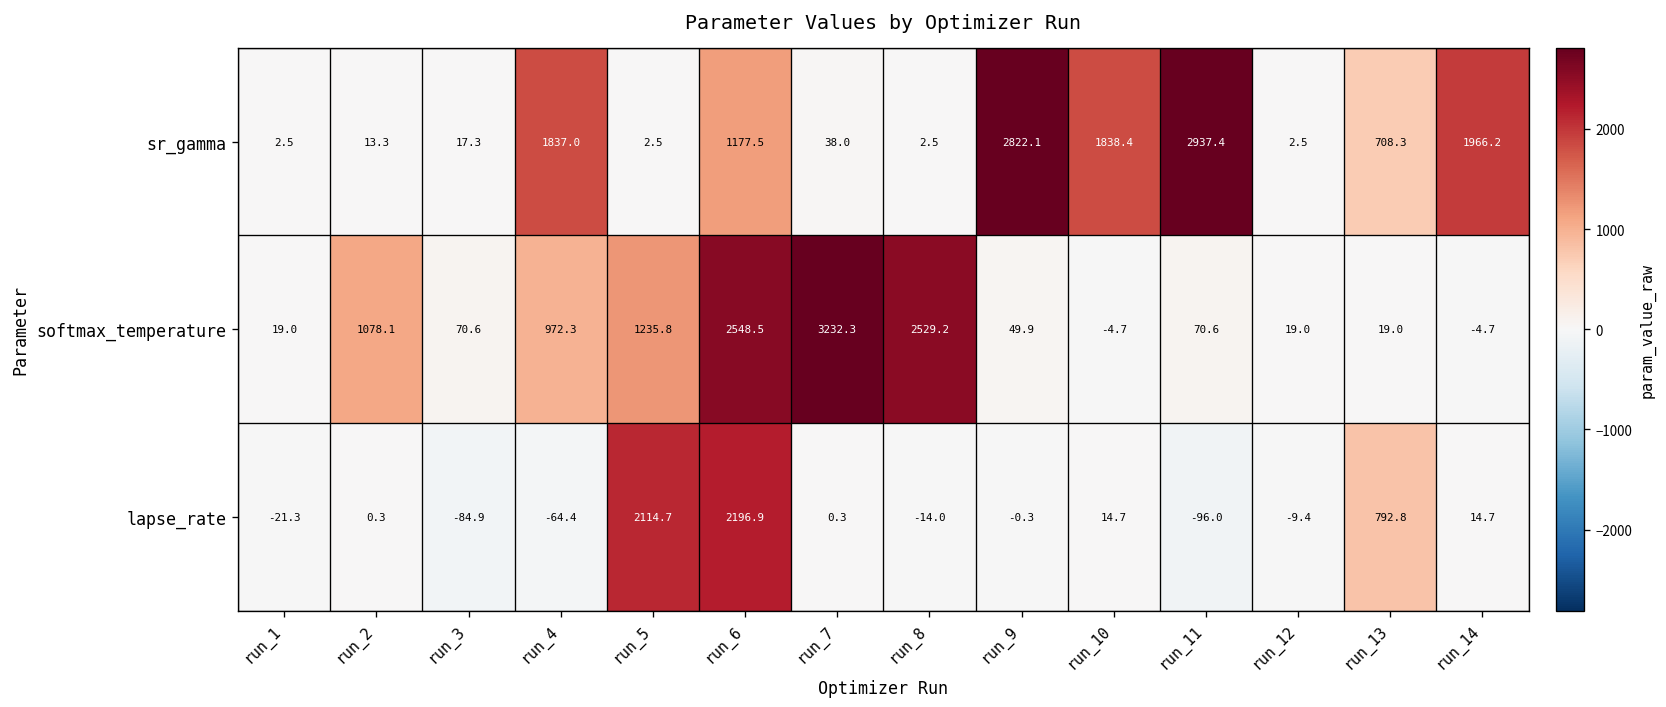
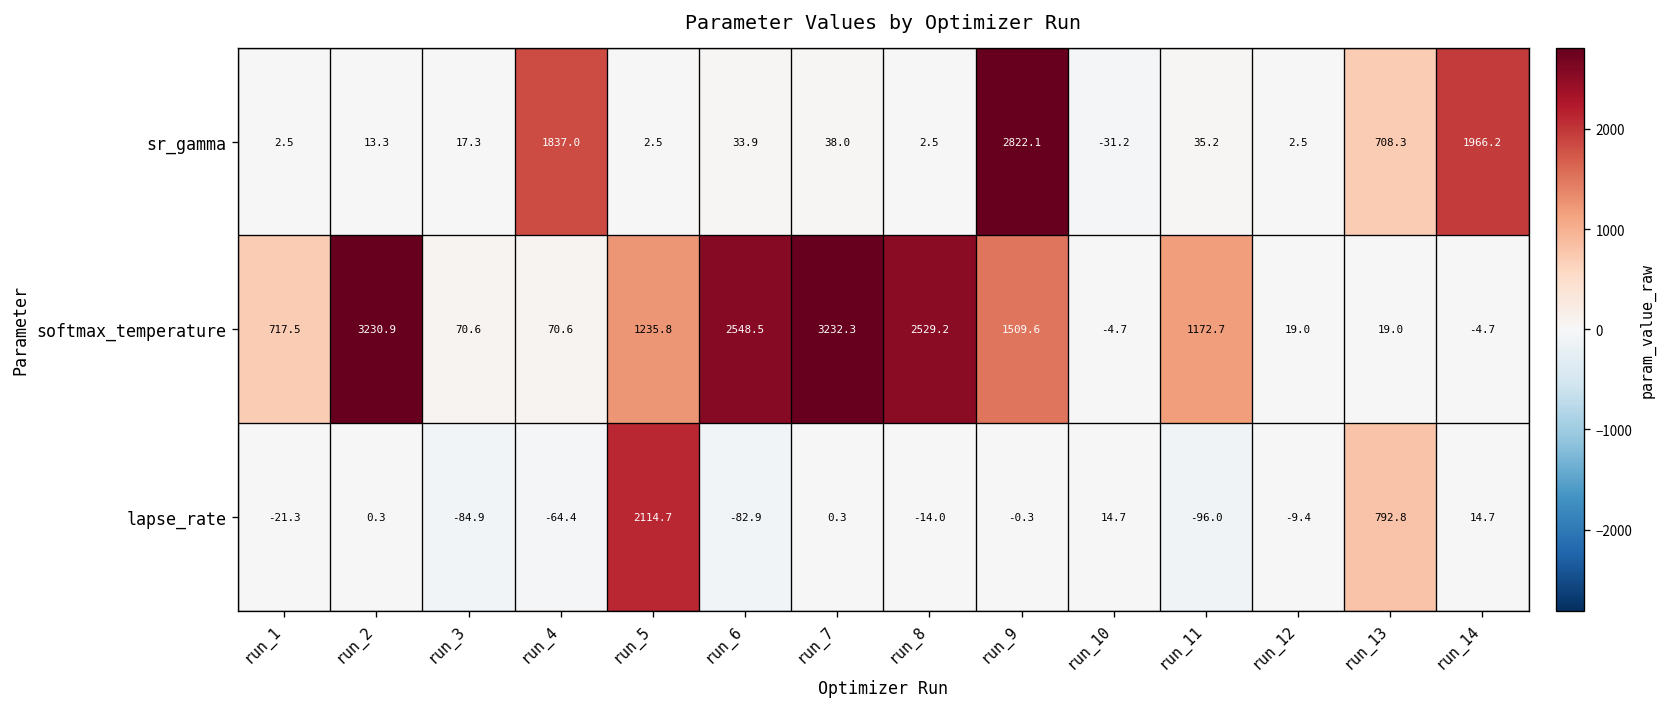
  {
    "sr_gamma": {
      "run_1": 2.5,
      "run_2": 13.3,
      "run_3": 17.3,
      "run_4": 1837.0,
      "run_5": 2.5,
-     "run_6": 1177.5,
+     "run_6": 33.9,
      "run_7": 38.0,
      "run_8": 2.5,
      "run_9": 2822.1,
-     "run_10": 1838.4,
-     "run_11": 2937.4,
+     "run_10": -31.2,
+     "run_11": 35.2,
      "run_12": 2.5,
      "run_13": 708.3,
      "run_14": 1966.2
    },
    "softmax_temperature": {
-     "run_1": 19.0,
-     "run_2": 1078.1,
+     "run_1": 717.5,
+     "run_2": 3230.9,
      "run_3": 70.6,
-     "run_4": 972.3,
+     "run_4": 70.6,
      "run_5": 1235.8,
      "run_6": 2548.5,
      "run_7": 3232.3,
      "run_8": 2529.2,
-     "run_9": 49.9,
+     "run_9": 1509.6,
      "run_10": -4.7,
-     "run_11": 70.6,
+     "run_11": 1172.7,
      "run_12": 19.0,
      "run_13": 19.0,
      "run_14": -4.7
    },
    "lapse_rate": {
      "run_1": -21.3,
      "run_2": 0.3,
      "run_3": -84.9,
      "run_4": -64.4,
      "run_5": 2114.7,
-     "run_6": 2196.9,
+     "run_6": -82.9,
      "run_7": 0.3,
      "run_8": -14.0,
      "run_9": -0.3,
      "run_10": 14.7,
      "run_11": -96.0,
      "run_12": -9.4,
      "run_13": 792.8,
      "run_14": 14.7
    }
  }
